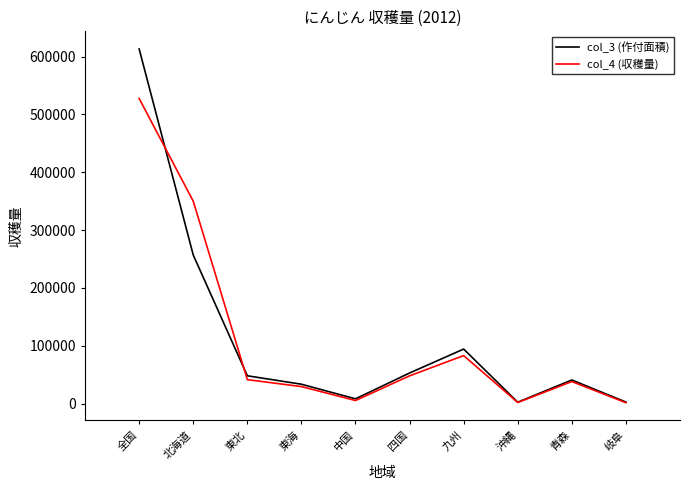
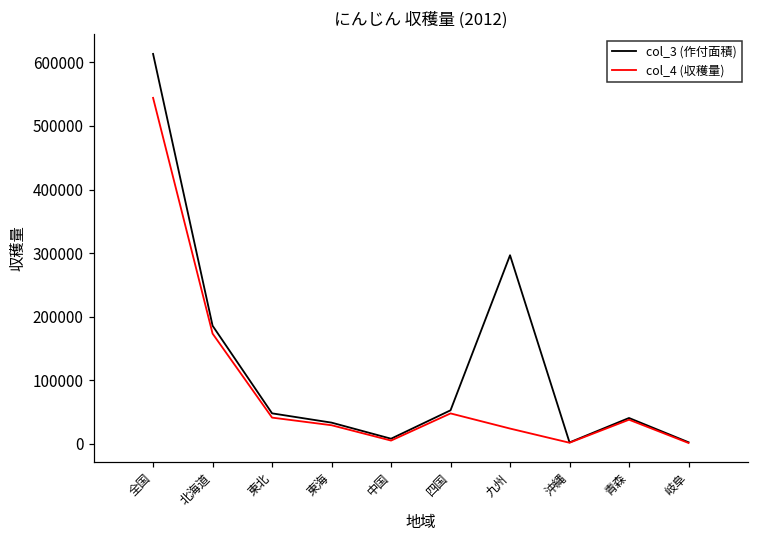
  {
    "col_3 (作付面積)": {
      "全国": 610000,
-     "北海道": 260000,
+     "北海道": 190000,
      "東北": 50000,
      "四国": 50000,
-     "九州": 90000
+     "九州": 300000
    },
    "col_4 (収穫量)": {
-     "全国": 530000,
-     "北海道": 350000,
+     "全国": 540000,
+     "北海道": 170000,
      "東北": 40000,
      "四国": 50000,
-     "九州": 80000
+     "九州": 20000
    }
  }
